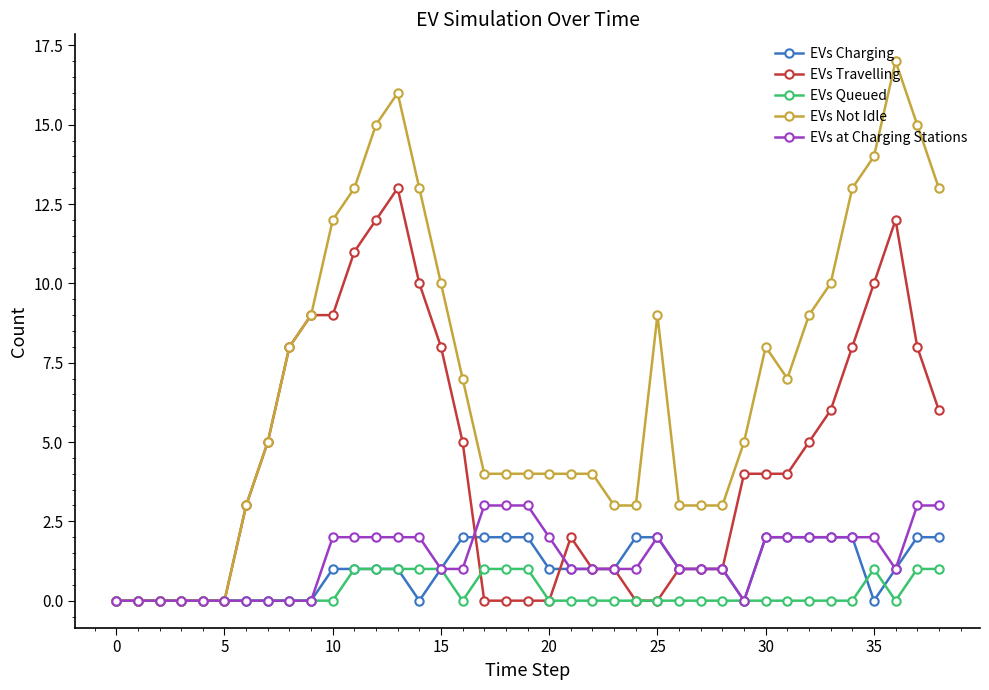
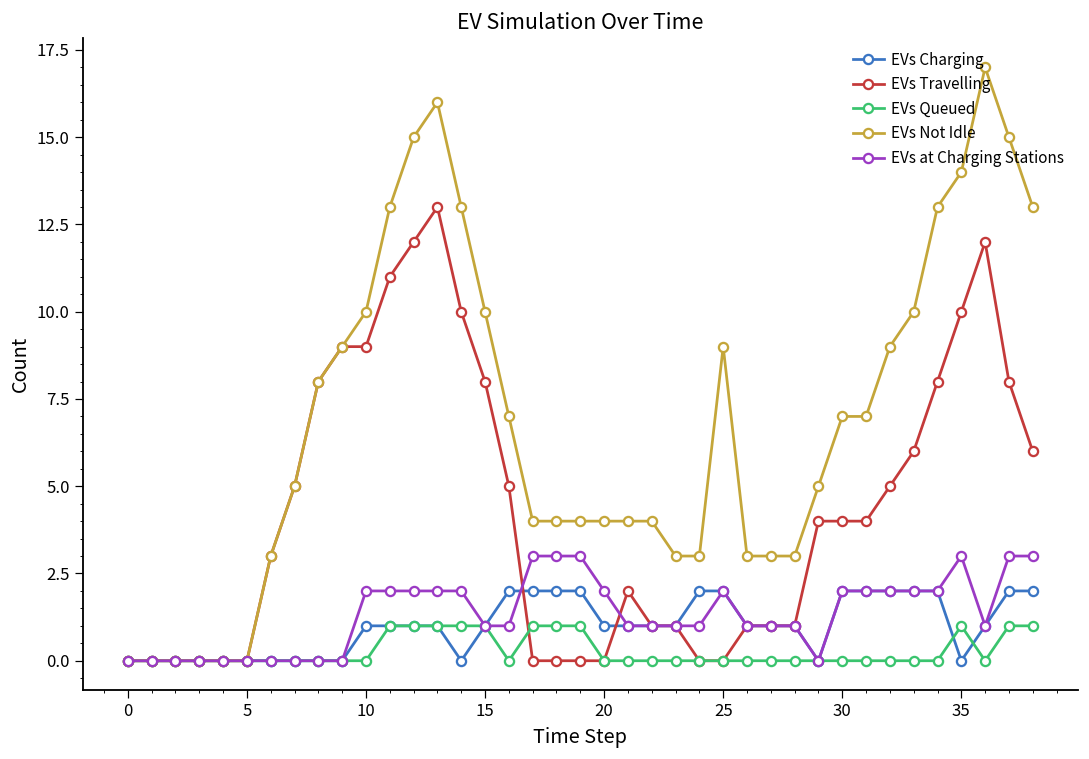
  {
    "EVs Charging": {
      "10": 1,
      "20": 1,
      "35": 0
    },
    "EVs Travelling": {
      "10": 9,
      "15": 8,
      "30": 4,
      "35": 10
    },
    "EVs Queued": {
      "10": 0,
      "30": 0,
      "35": 1
    },
    "EVs Not Idle": {
-     "10": 12,
+     "10": 10,
      "15": 10,
      "20": 4,
      "25": 9,
-     "30": 8,
+     "30": 7,
      "35": 14
    },
    "EVs at Charging Stations": {
      "10": 2,
      "20": 2,
-     "35": 2
+     "35": 3
    }
  }
